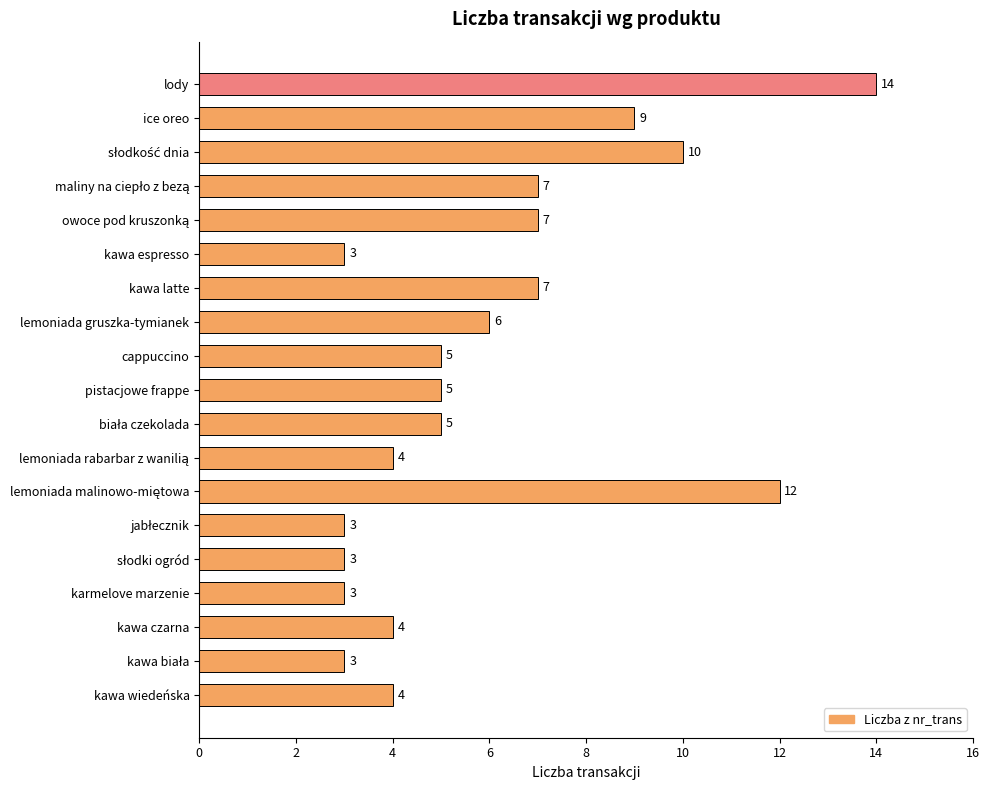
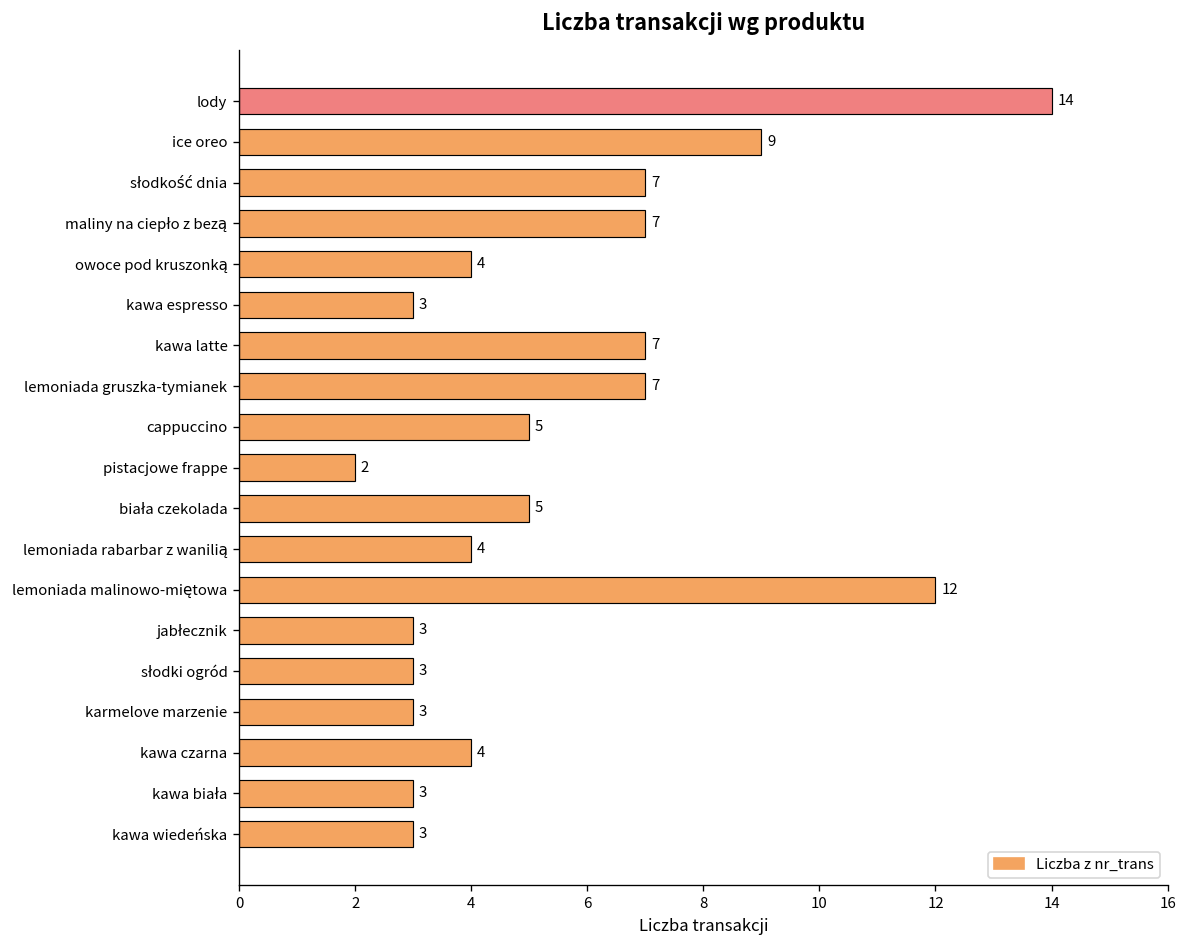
  {
    "lody": 14,
    "ice oreo": 9,
-   "słodkość dnia": 10,
+   "słodkość dnia": 7,
    "maliny na ciepło z bezą": 7,
-   "owoce pod kruszonką": 7,
+   "owoce pod kruszonką": 4,
    "kawa espresso": 3,
    "kawa latte": 7,
-   "lemoniada gruszka-tymianek": 6,
+   "lemoniada gruszka-tymianek": 7,
    "cappuccino": 5,
-   "pistacjowe frappe": 5,
+   "pistacjowe frappe": 2,
    "biała czekolada": 5,
    "lemoniada rabarbar z wanilią": 4,
    "lemoniada malinowo-miętowa": 12,
    "jabłecznik": 3,
    "słodki ogród": 3,
    "karmelove marzenie": 3,
    "kawa czarna": 4,
    "kawa biała": 3,
-   "kawa wiedeńska": 4
+   "kawa wiedeńska": 3
  }
